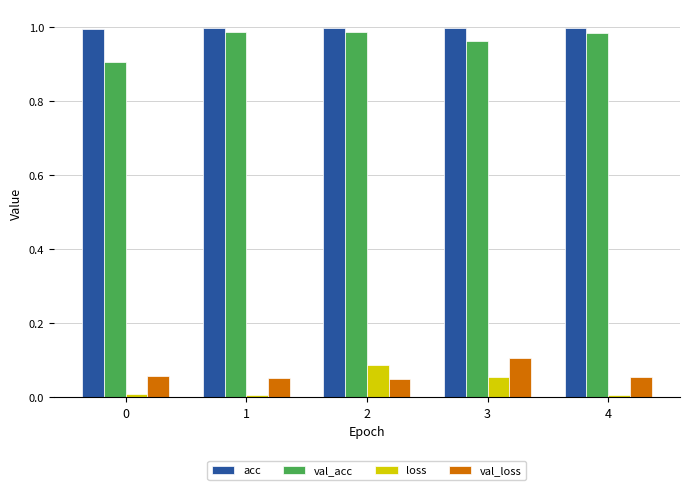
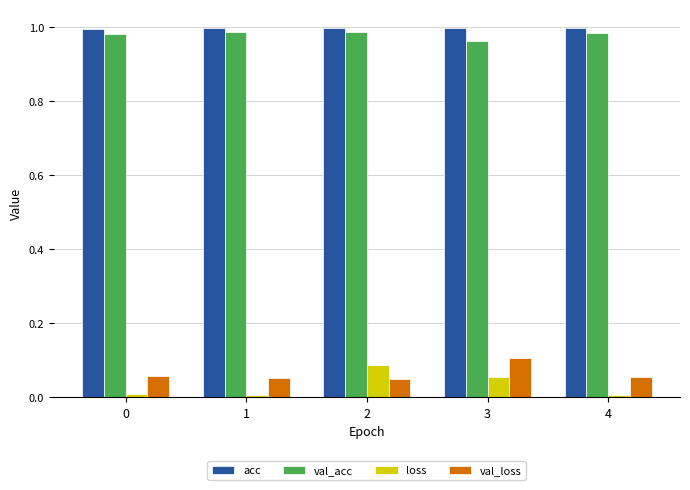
  {
    "acc": {
      "0": 1.00,
      "1": 1.00,
      "2": 1.00,
      "3": 1.00,
      "4": 1.00
    },
    "val_acc": {
-     "0": 0.91,
+     "0": 0.98,
      "1": 0.99,
      "2": 0.99,
      "3": 0.96,
      "4": 0.99
    },
    "loss": {
      "0": 0.01,
      "1": 0.01,
      "2": 0.09,
      "3": 0.05
    },
    "val_loss": {
      "0": 0.06,
      "1": 0.05,
      "2": 0.05,
      "3": 0.11,
      "4": 0.06
    }
  }
